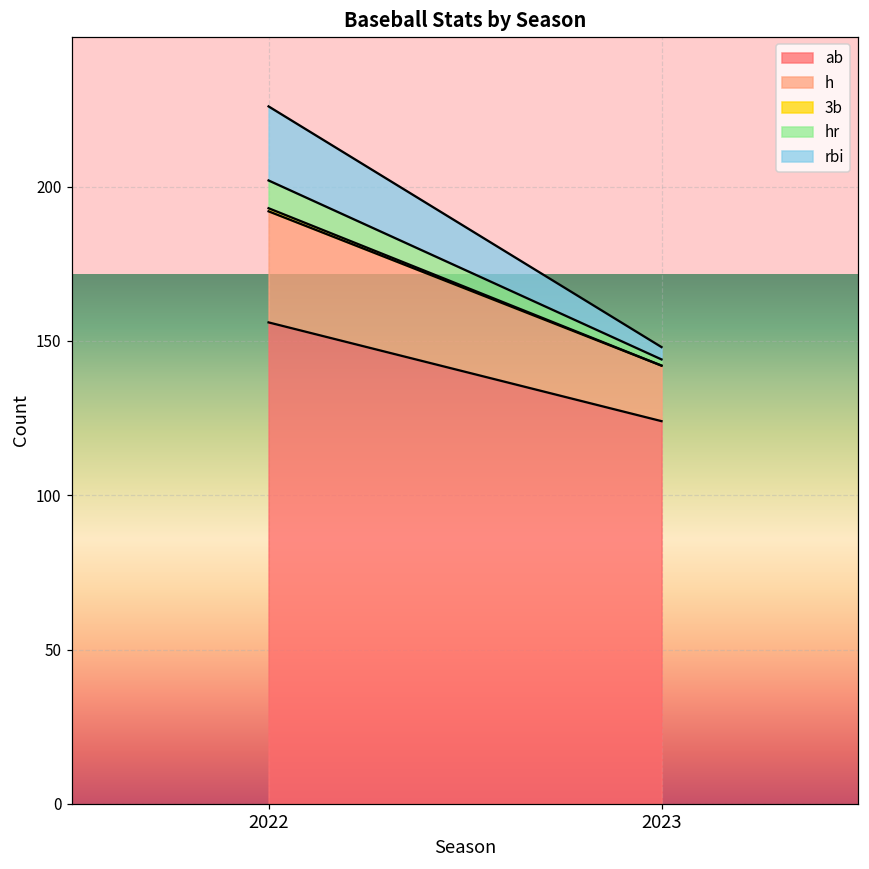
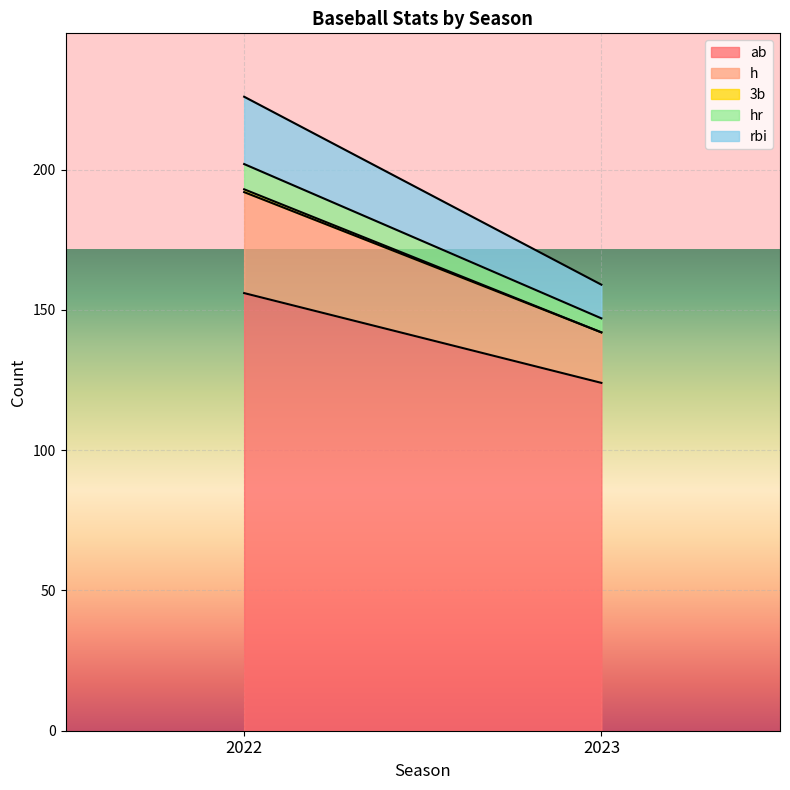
  {
    "3b": {
      "2022": 1
    },
    "hr": {
      "2022": 9,
-     "2023": 2
+     "2023": 5
    },
    "rbi": {
      "2022": 24,
-     "2023": 4
+     "2023": 12
    }
  }
